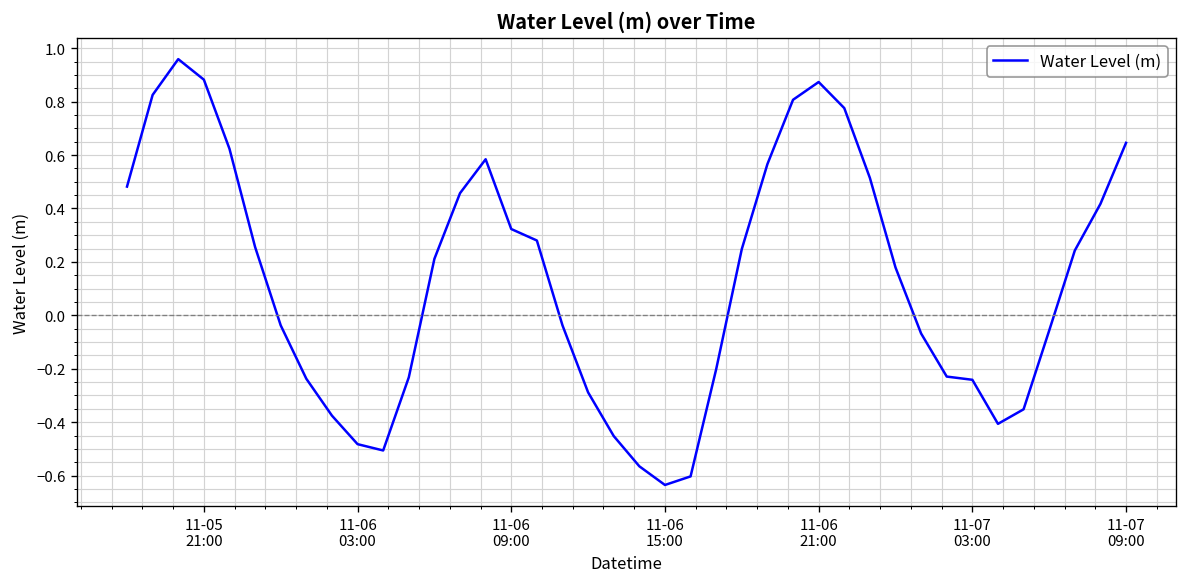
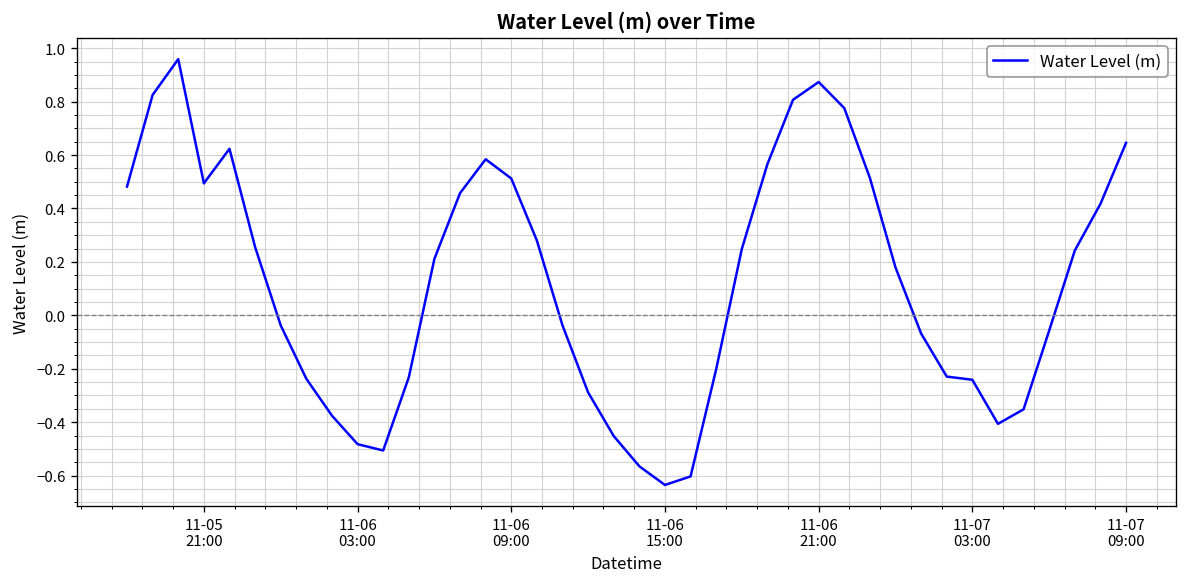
  {
-   "11-05 21:00": 0.88,
+   "11-05 21:00": 0.49,
    "11-06 03:00": -0.48,
-   "11-06 09:00": 0.32,
+   "11-06 09:00": 0.51,
    "11-06 15:00": -0.64,
    "11-06 21:00": 0.87,
    "11-07 03:00": -0.24,
    "11-07 09:00": 0.65
  }
